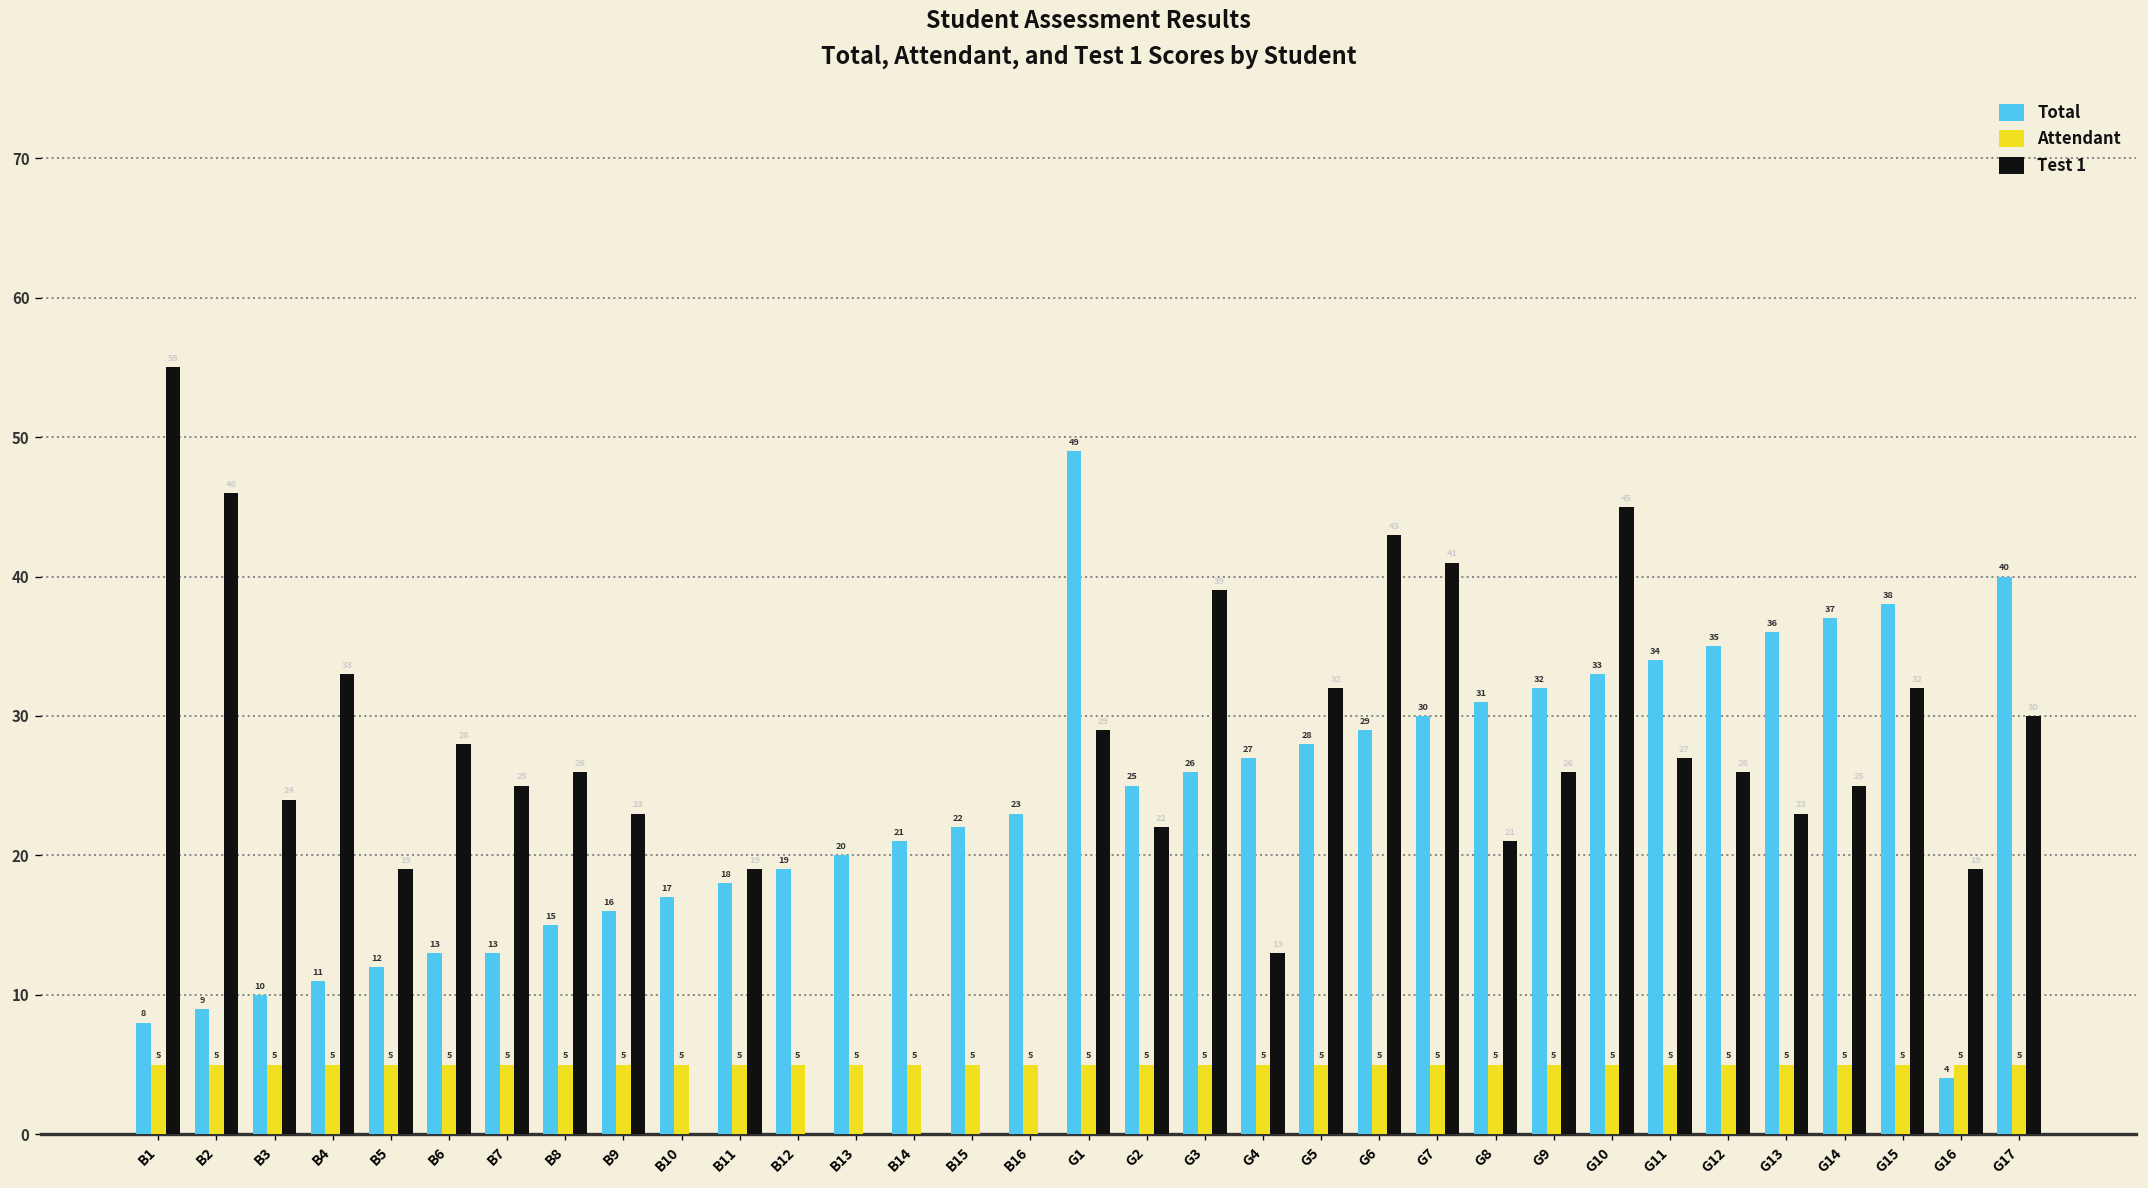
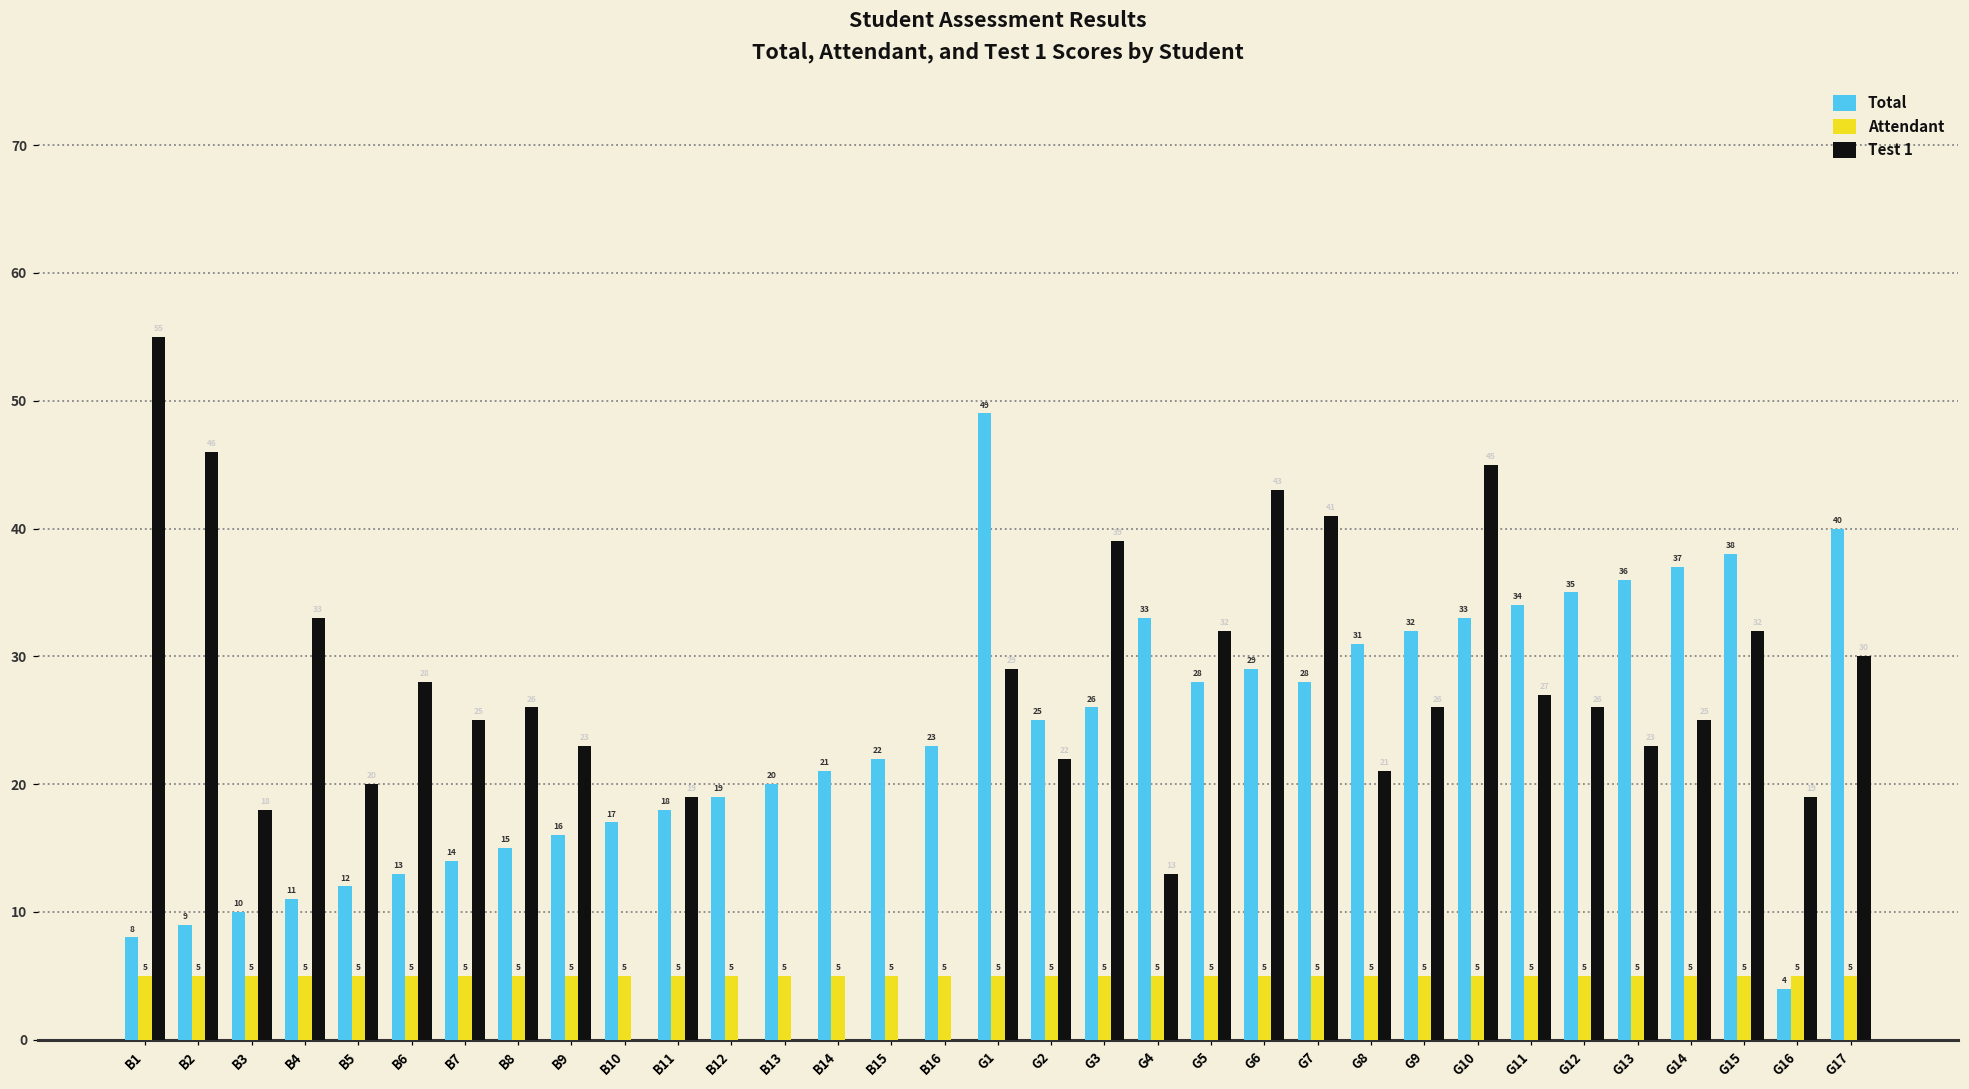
  {
    "Total": {
      "B1": 8,
      "B2": 9,
      "B3": 10,
      "B4": 11,
      "B5": 12,
      "B6": 13,
-     "B7": 13,
+     "B7": 14,
      "B8": 15,
      "B9": 16,
      "B10": 17,
      "B11": 18,
      "B12": 19,
      "B13": 20,
      "B14": 21,
      "B15": 22,
      "B16": 23,
      "G1": 49,
      "G2": 25,
      "G3": 26,
-     "G4": 27,
+     "G4": 33,
      "G5": 28,
      "G6": 29,
-     "G7": 30,
+     "G7": 28,
      "G8": 31,
      "G9": 32,
      "G10": 33,
      "G11": 34,
      "G12": 35,
      "G13": 36,
      "G14": 37,
      "G15": 38,
      "G16": 4,
      "G17": 40
    },
    "Attendant": {
      "B1": 5,
      "B2": 5,
      "B3": 5,
      "B4": 5,
      "B5": 5,
      "B6": 5,
      "B7": 5,
      "B8": 5,
      "B9": 5,
      "B10": 5,
      "B11": 5,
      "B12": 5,
      "B13": 5,
      "B14": 5,
      "B15": 5,
      "B16": 5,
      "G1": 5,
      "G2": 5,
      "G3": 5,
      "G4": 5,
      "G5": 5,
      "G6": 5,
      "G7": 5,
      "G8": 5,
      "G9": 5,
      "G10": 5,
      "G11": 5,
      "G12": 5,
      "G13": 5,
      "G14": 5,
      "G15": 5,
      "G16": 5,
      "G17": 5
    },
    "Test 1": {
      "B1": 55,
      "B2": 46,
-     "B3": 24,
+     "B3": 18,
      "B4": 33,
-     "B5": 19,
+     "B5": 20,
      "B6": 28,
      "B7": 25,
      "B8": 26,
      "B9": 23,
      "B10": 0,
      "B12": 0,
      "B13": 0,
      "B14": 0,
      "B15": 0,
      "B16": 0,
      "G1": 29,
      "G2": 22,
      "G3": 39,
      "G4": 13,
      "G5": 32,
      "G6": 43,
      "G7": 41,
      "G8": 21,
      "G9": 26,
      "G10": 45,
      "G11": 27,
      "G12": 26,
      "G13": 23,
      "G14": 25,
      "G15": 32,
      "G16": 19,
      "G17": 30
    }
  }
